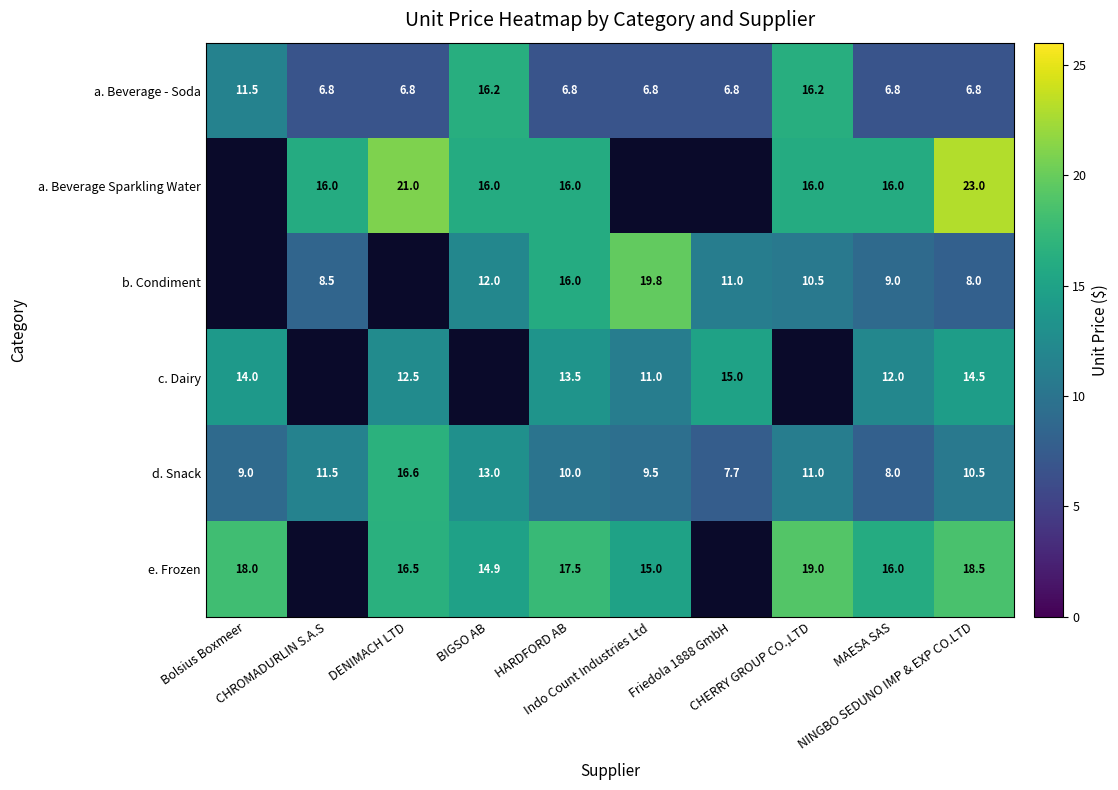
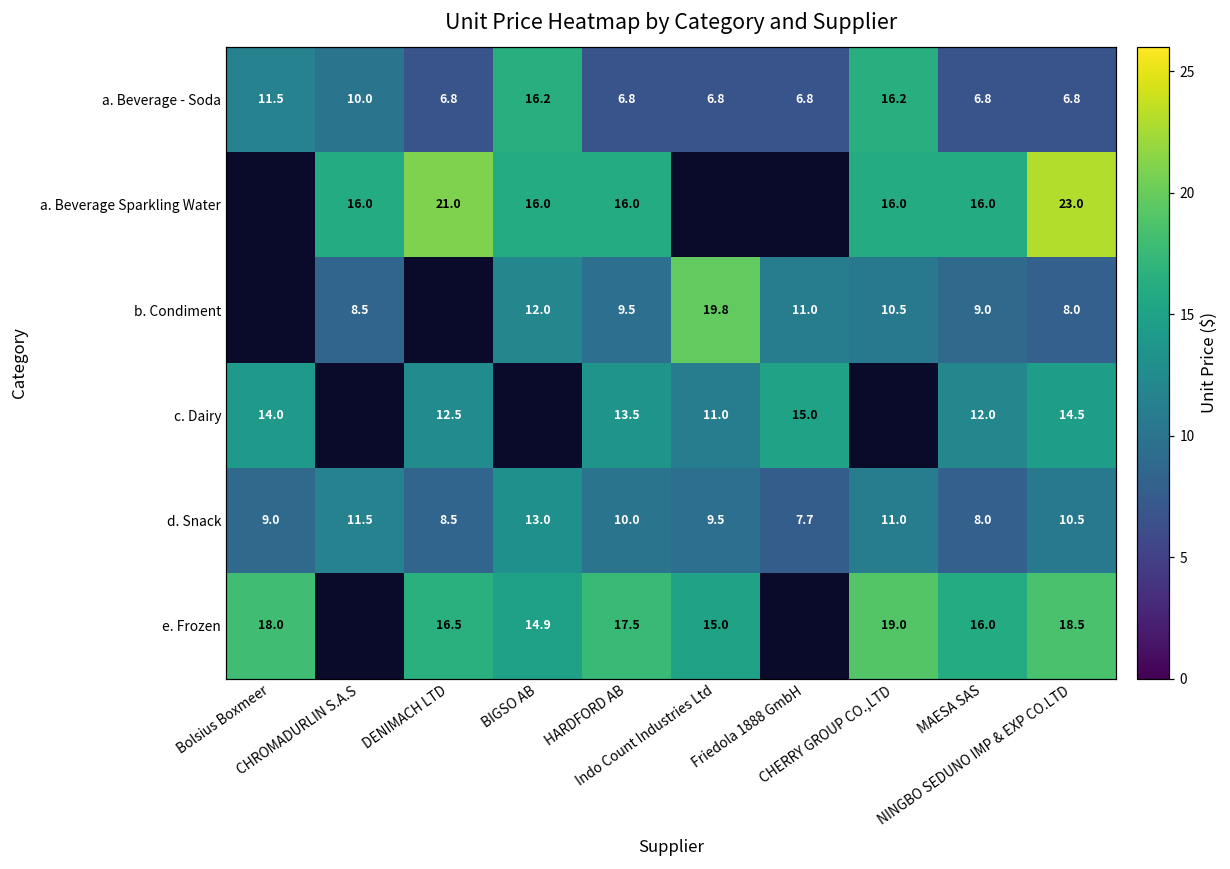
  {
    "a. Beverage - Soda": {
      "Bolsius Boxmeer": 11.5,
-     "CHROMADURLIN S.A.S": 6.8,
+     "CHROMADURLIN S.A.S": 10.0,
      "DENIMACH LTD": 6.8,
      "BIGSO AB": 16.2,
      "HARDFORD AB": 6.8,
      "Indo Count Industries Ltd": 6.8,
      "Friedola 1888 GmbH": 6.8,
      "CHERRY GROUP CO.,LTD": 16.2,
      "MAESA SAS": 6.8,
      "NINGBO SEDUNO IMP & EXP CO.LTD": 6.8
    },
    "a. Beverage Sparkling Water": {
      "CHROMADURLIN S.A.S": 16.0,
      "DENIMACH LTD": 21.0,
      "BIGSO AB": 16.0,
      "HARDFORD AB": 16.0,
      "CHERRY GROUP CO.,LTD": 16.0,
      "MAESA SAS": 16.0,
      "NINGBO SEDUNO IMP & EXP CO.LTD": 23.0
    },
    "b. Condiment": {
      "CHROMADURLIN S.A.S": 8.5,
      "BIGSO AB": 12.0,
-     "HARDFORD AB": 16.0,
+     "HARDFORD AB": 9.5,
      "Indo Count Industries Ltd": 19.8,
      "Friedola 1888 GmbH": 11.0,
      "CHERRY GROUP CO.,LTD": 10.5,
      "MAESA SAS": 9.0,
      "NINGBO SEDUNO IMP & EXP CO.LTD": 8.0
    },
    "c. Dairy": {
      "Bolsius Boxmeer": 14.0,
      "DENIMACH LTD": 12.5,
      "HARDFORD AB": 13.5,
      "Indo Count Industries Ltd": 11.0,
      "Friedola 1888 GmbH": 15.0,
      "MAESA SAS": 12.0,
      "NINGBO SEDUNO IMP & EXP CO.LTD": 14.5
    },
    "d. Snack": {
      "Bolsius Boxmeer": 9.0,
      "CHROMADURLIN S.A.S": 11.5,
-     "DENIMACH LTD": 16.6,
+     "DENIMACH LTD": 8.5,
      "BIGSO AB": 13.0,
      "HARDFORD AB": 10.0,
      "Indo Count Industries Ltd": 9.5,
      "Friedola 1888 GmbH": 7.7,
      "CHERRY GROUP CO.,LTD": 11.0,
      "MAESA SAS": 8.0,
      "NINGBO SEDUNO IMP & EXP CO.LTD": 10.5
    },
    "e. Frozen": {
      "Bolsius Boxmeer": 18.0,
      "DENIMACH LTD": 16.5,
      "BIGSO AB": 14.9,
      "HARDFORD AB": 17.5,
      "Indo Count Industries Ltd": 15.0,
      "CHERRY GROUP CO.,LTD": 19.0,
      "MAESA SAS": 16.0,
      "NINGBO SEDUNO IMP & EXP CO.LTD": 18.5
    }
  }
